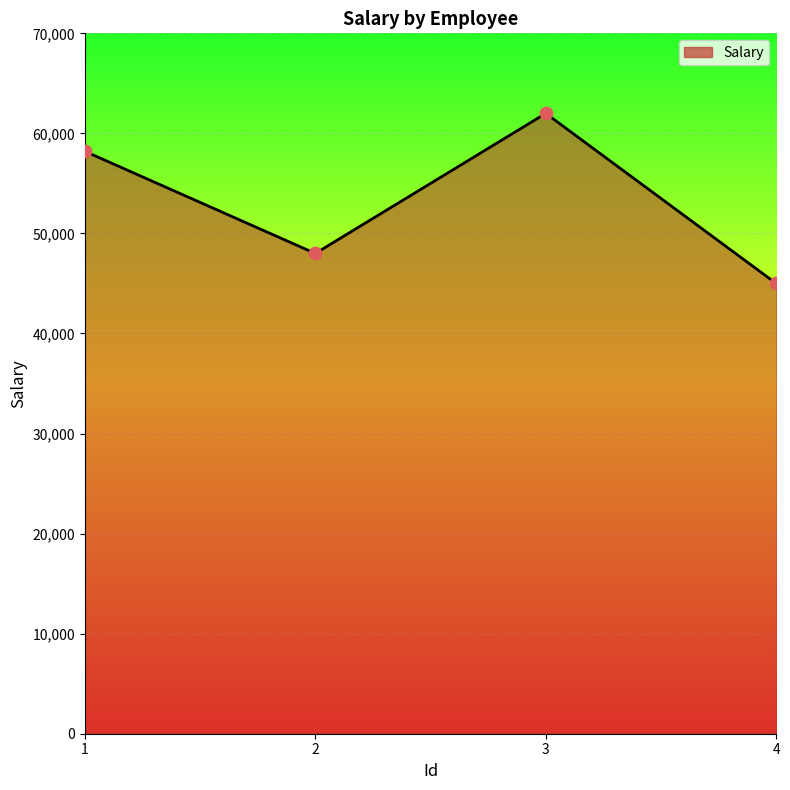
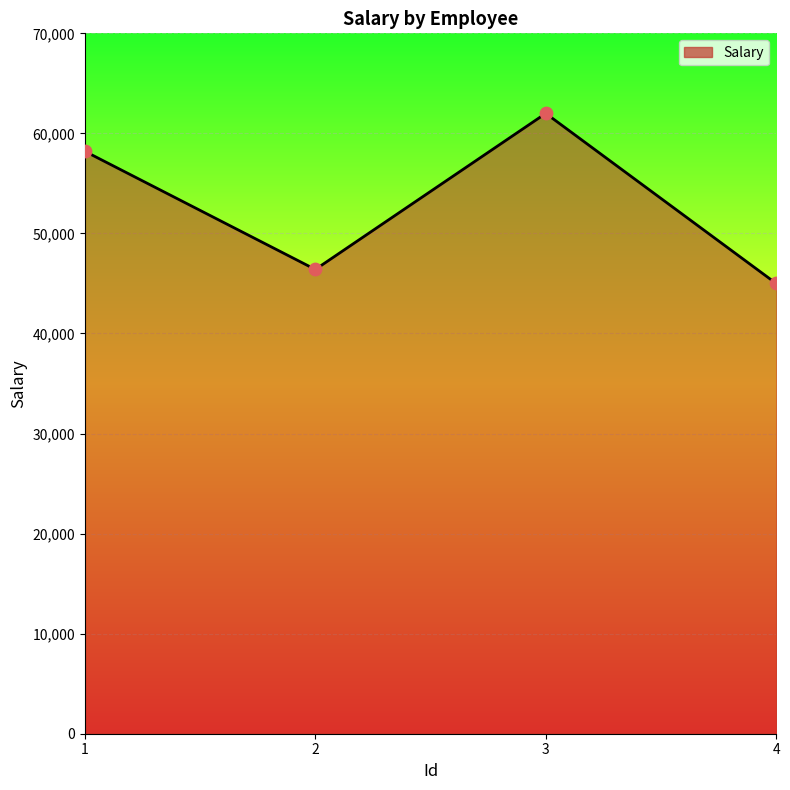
  {
    "1": "58,200",
-   "2": "48,000",
+   "2": "46,400",
    "3": "62,000",
    "4": "45,000"
  }
